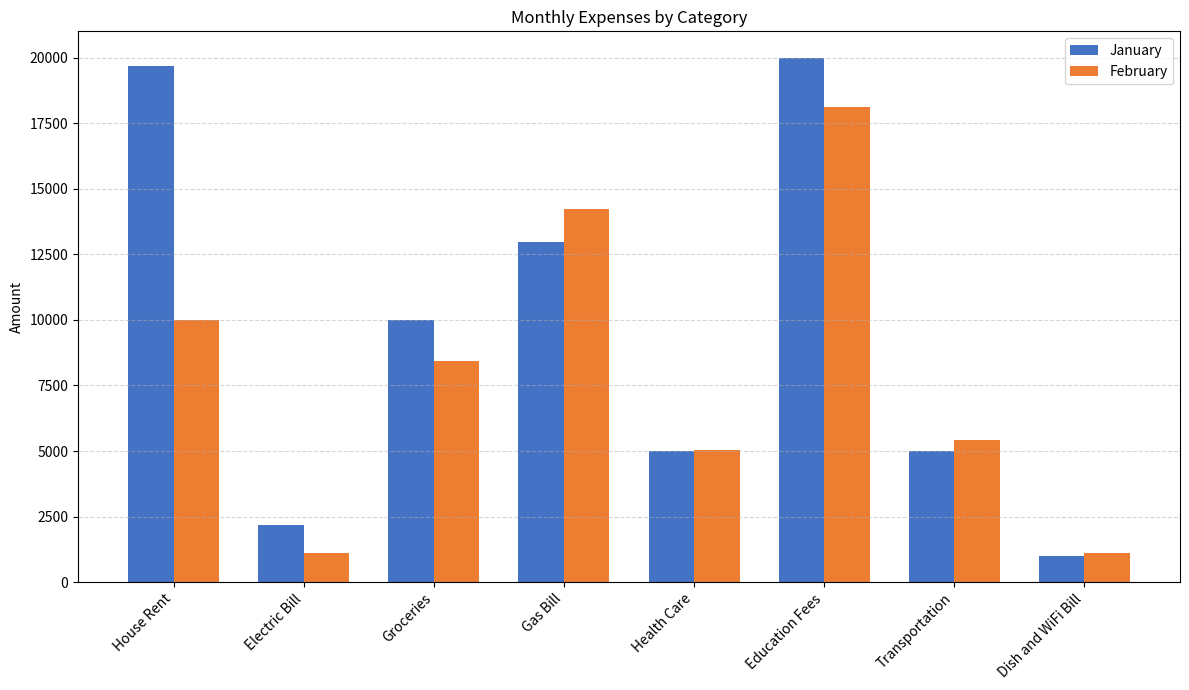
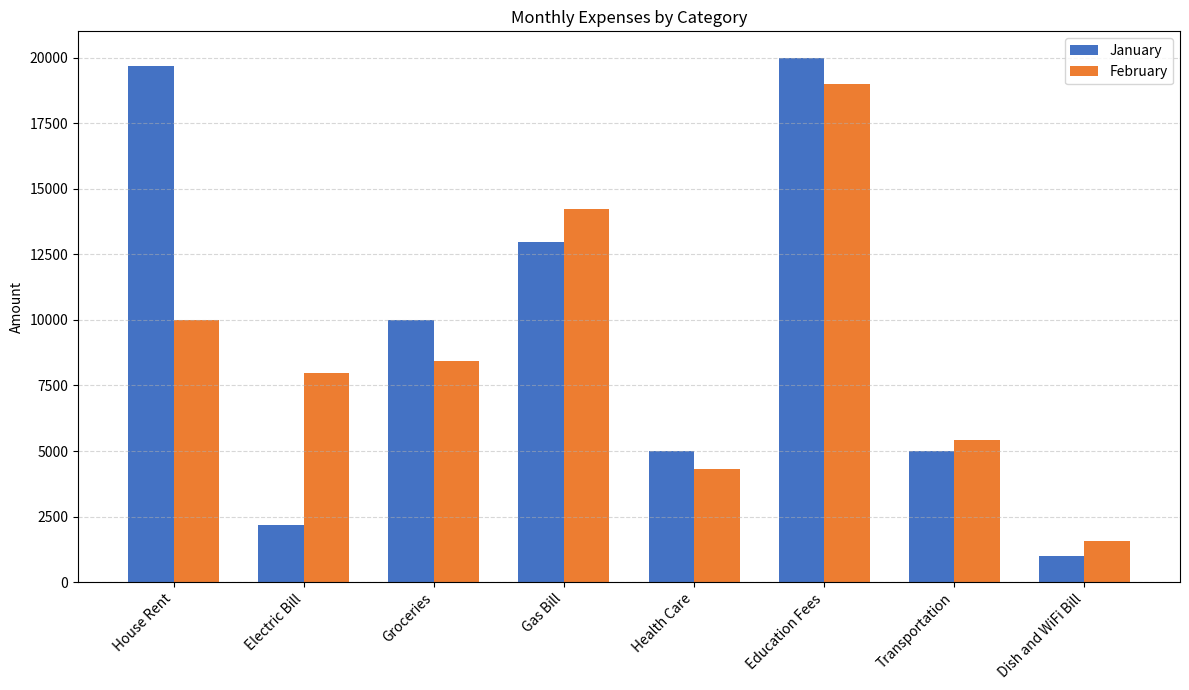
  {
    "January": {
      "House Rent": 19700,
      "Electric Bill": 2200,
      "Groceries": 10000,
      "Gas Bill": 13000,
      "Health Care": 5000,
      "Education Fees": 20000,
      "Transportation": 5000,
      "Dish and WiFi Bill": 1000
    },
    "February": {
      "House Rent": 10000,
-     "Electric Bill": 1100,
+     "Electric Bill": 8000,
      "Groceries": 8400,
      "Gas Bill": 14200,
-     "Health Care": 5100,
-     "Education Fees": 18100,
+     "Health Care": 4300,
+     "Education Fees": 19000,
      "Transportation": 5400,
-     "Dish and WiFi Bill": 1100
+     "Dish and WiFi Bill": 1600
    }
  }
